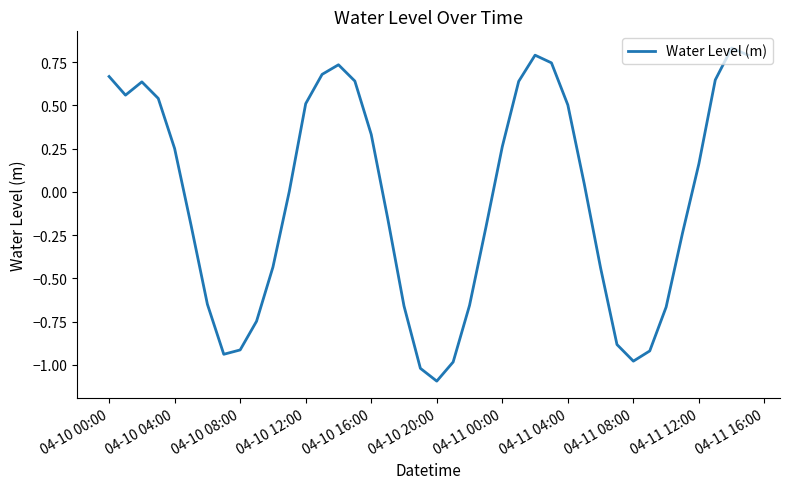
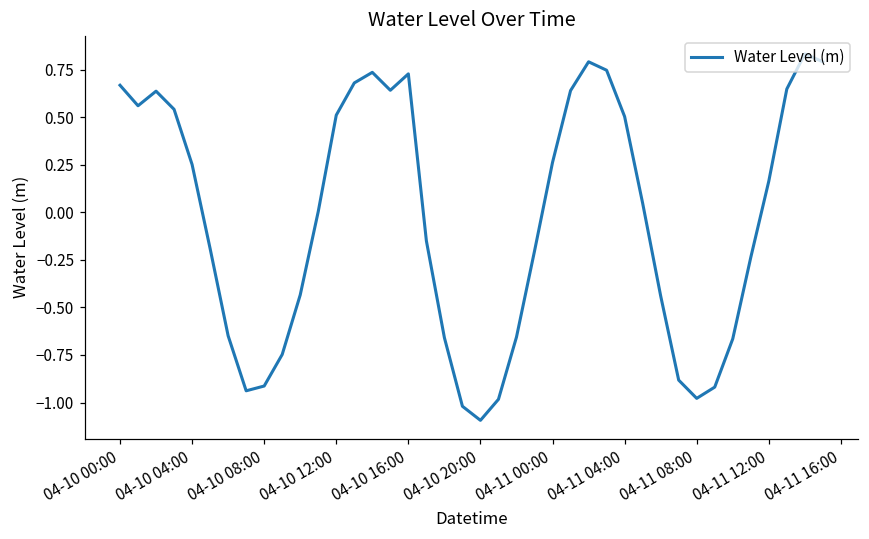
  {
    "04-10 00:00": 0.67,
    "04-10 04:00": 0.25,
    "04-10 08:00": -0.91,
    "04-10 12:00": 0.51,
-   "04-10 16:00": 0.33,
+   "04-10 16:00": 0.73,
    "04-10 20:00": -1.09,
    "04-11 00:00": 0.26,
    "04-11 04:00": 0.50,
    "04-11 08:00": -0.98,
    "04-11 12:00": 0.16
  }
